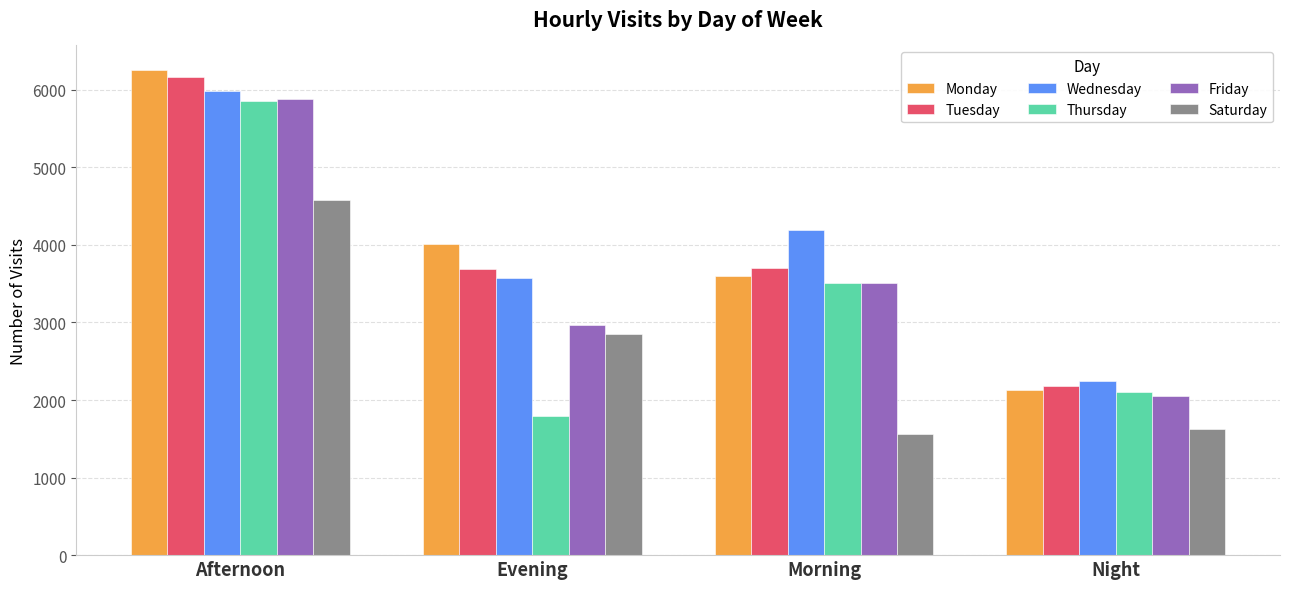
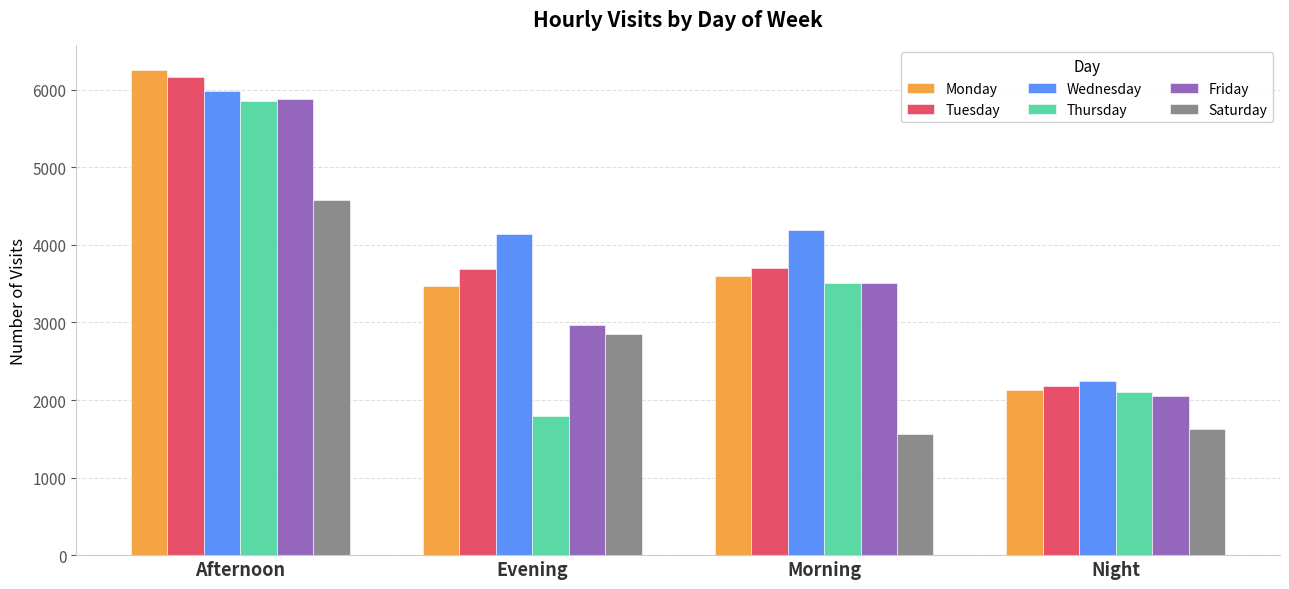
  {
    "Monday": {
      "Afternoon": 6300,
-     "Evening": 4000,
+     "Evening": 3500,
      "Morning": 3600,
      "Night": 2100
    },
    "Tuesday": {
      "Afternoon": 6200,
      "Evening": 3700,
      "Morning": 3700,
      "Night": 2200
    },
    "Wednesday": {
      "Afternoon": 6000,
-     "Evening": 3600,
+     "Evening": 4100,
      "Morning": 4200,
      "Night": 2200
    },
    "Thursday": {
      "Afternoon": 5900,
      "Evening": 1800,
      "Morning": 3500,
      "Night": 2100
    },
    "Friday": {
      "Afternoon": 5900,
      "Evening": 3000,
      "Morning": 3500,
      "Night": 2100
    },
    "Saturday": {
      "Afternoon": 4600,
      "Evening": 2900,
      "Morning": 1600,
      "Night": 1600
    }
  }
